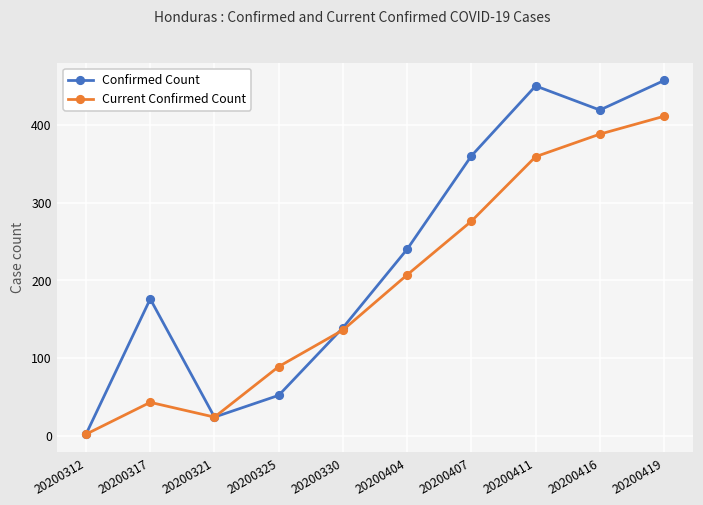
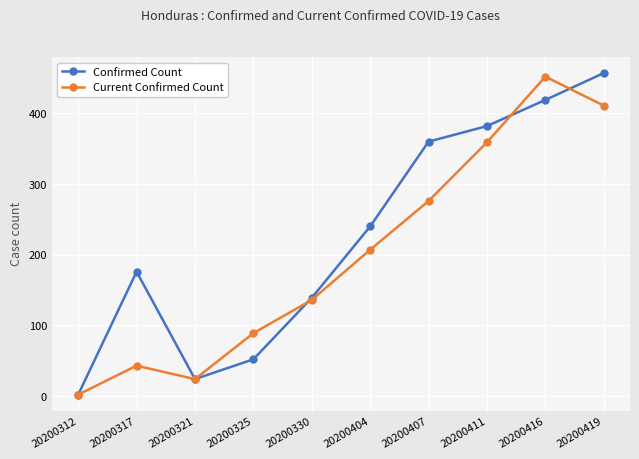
  {
    "Confirmed Count": {
      "20200317": 180,
      "20200325": 50,
      "20200404": 240,
      "20200407": 360,
-     "20200411": 450,
+     "20200411": 380,
      "20200416": 420,
      "20200419": 460
    },
    "Current Confirmed Count": {
      "20200317": 40,
      "20200325": 90,
      "20200404": 210,
      "20200407": 280,
      "20200411": 360,
-     "20200416": 390,
+     "20200416": 450,
      "20200419": 410
    }
  }
